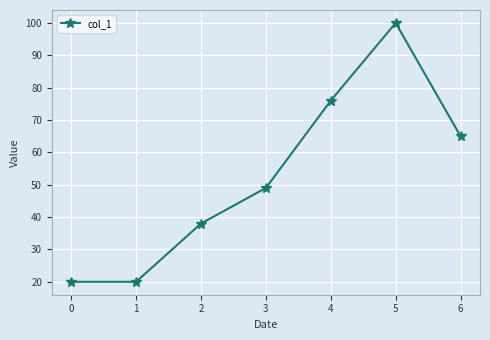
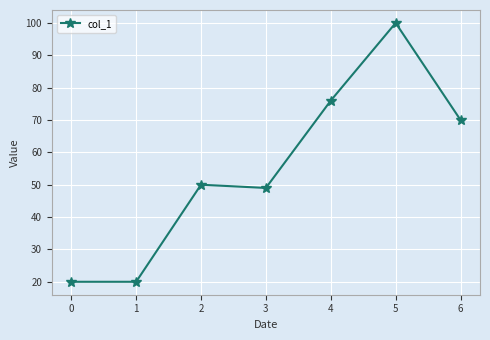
  {
    "0": 20,
    "1": 20,
-   "2": 38,
+   "2": 50,
    "3": 49,
    "4": 76,
    "5": 100,
-   "6": 65
+   "6": 70
  }
